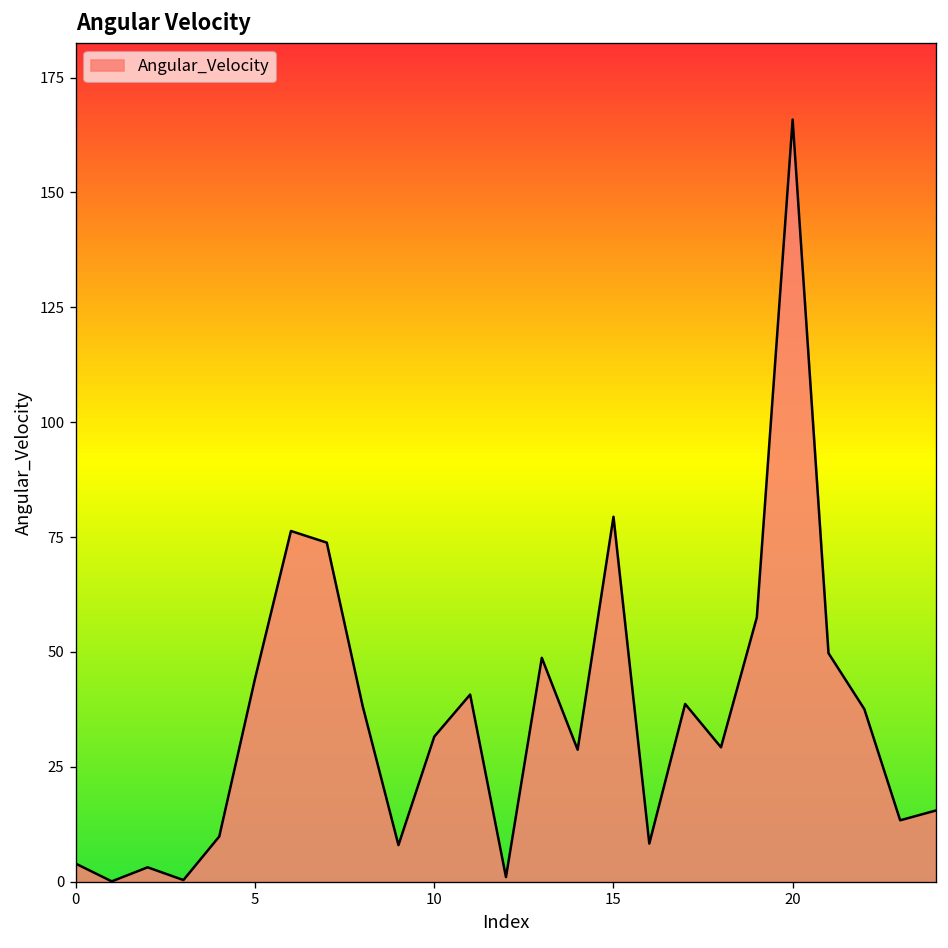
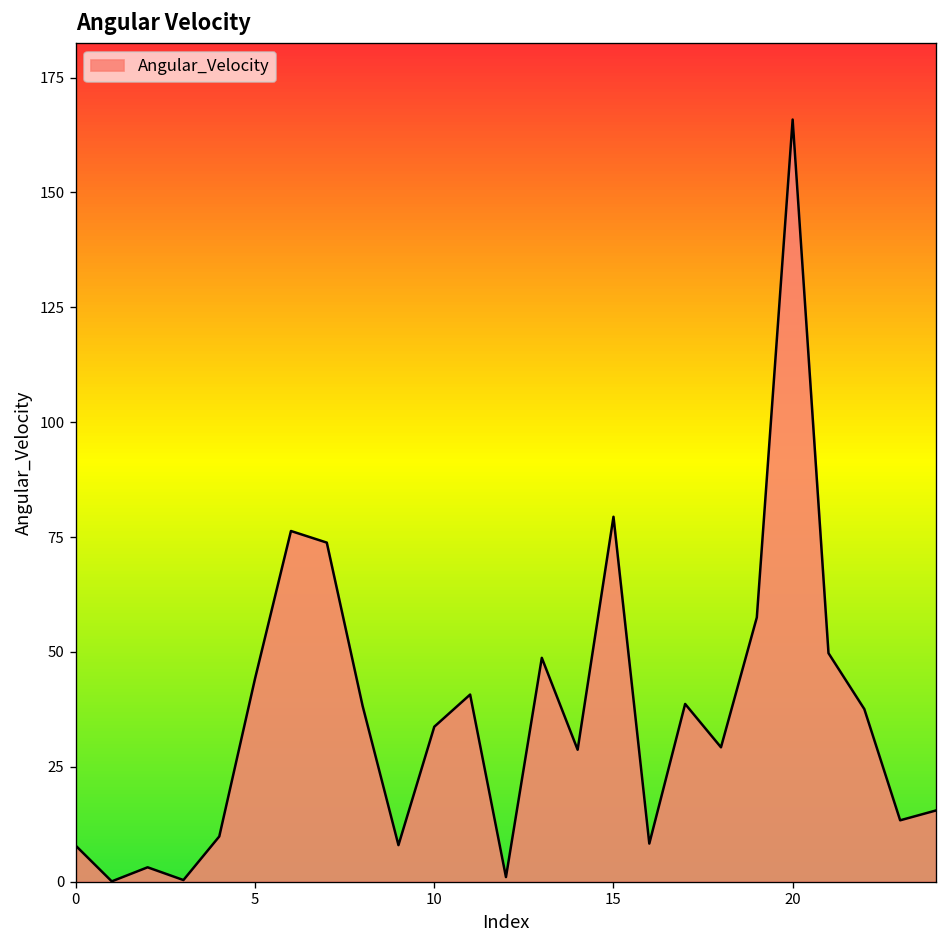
  {
-   "0": 4,
+   "0": 8,
    "5": 44,
-   "10": 32,
+   "10": 34,
    "15": 79,
    "20": 166
  }
